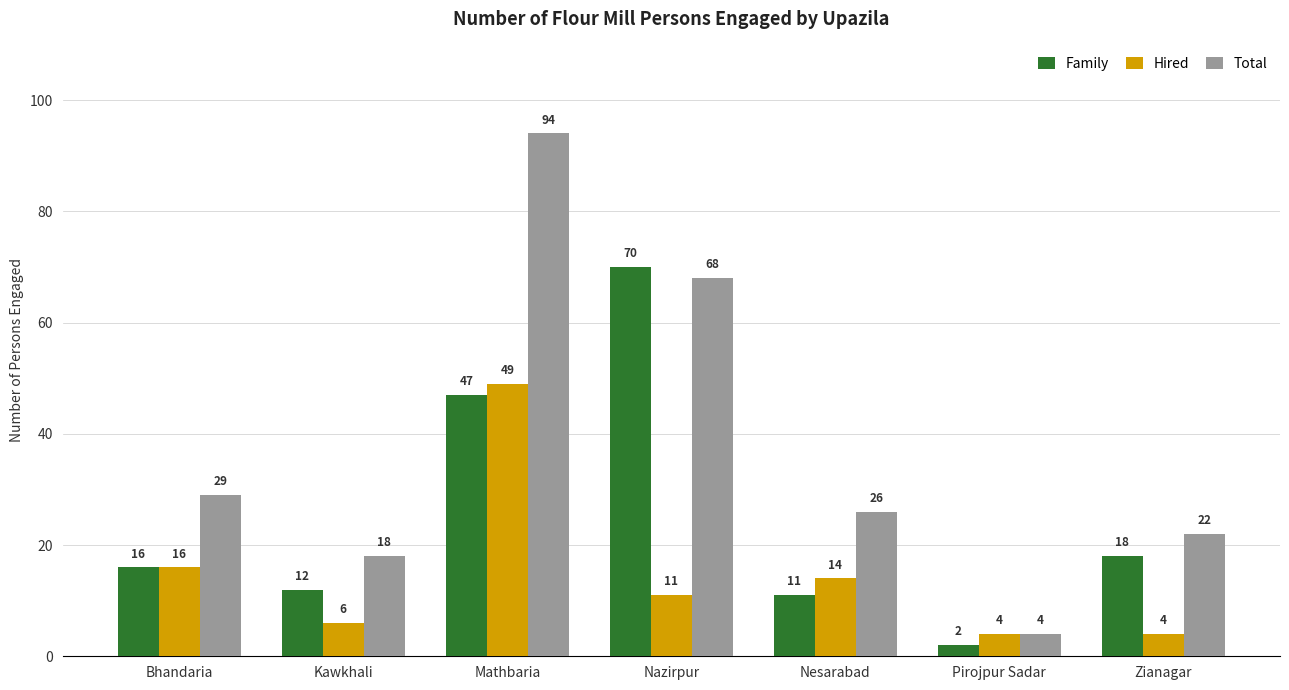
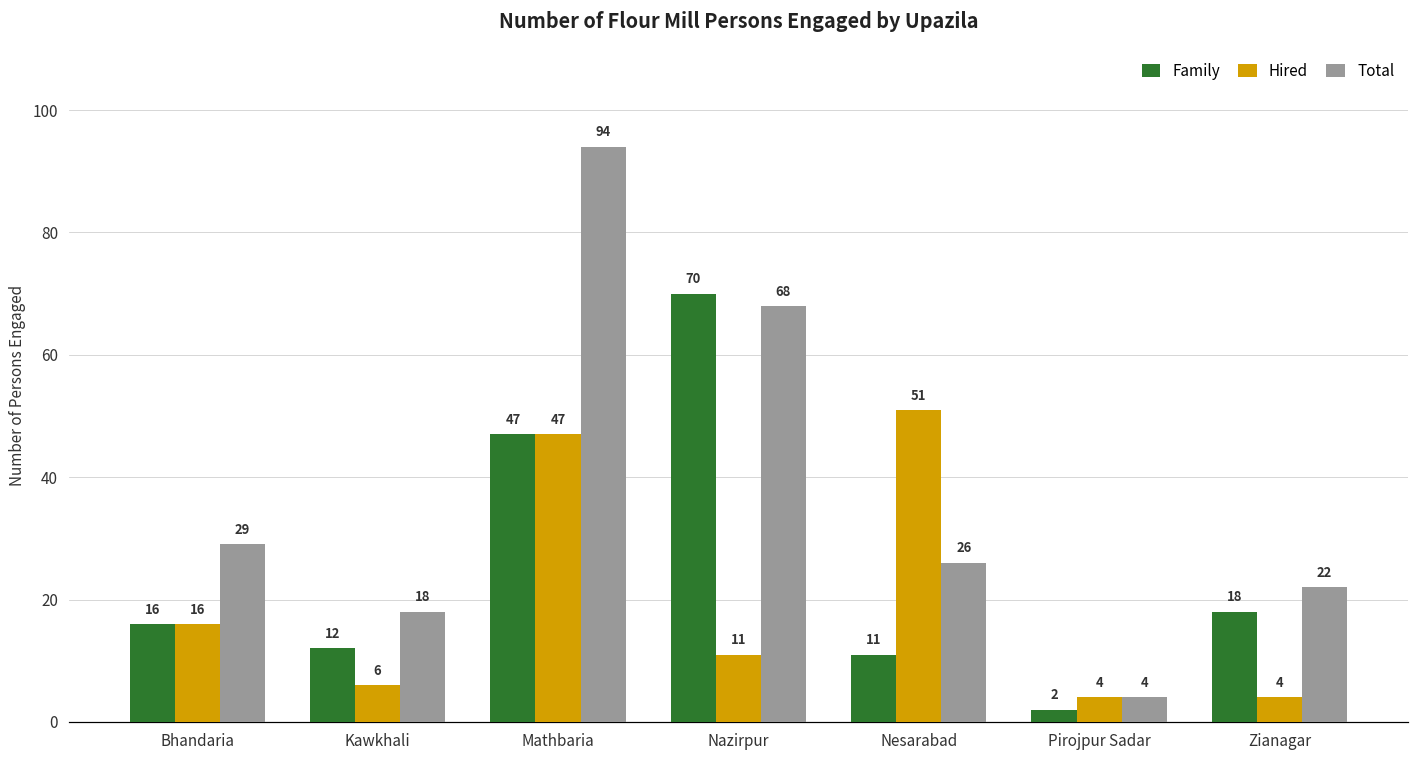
  {
    "Family": {
      "Bhandaria": 16,
      "Kawkhali": 12,
      "Mathbaria": 47,
      "Nazirpur": 70,
      "Nesarabad": 11,
      "Pirojpur Sadar": 2,
      "Zianagar": 18
    },
    "Hired": {
      "Bhandaria": 16,
      "Kawkhali": 6,
-     "Mathbaria": 49,
+     "Mathbaria": 47,
      "Nazirpur": 11,
-     "Nesarabad": 14,
+     "Nesarabad": 51,
      "Pirojpur Sadar": 4,
      "Zianagar": 4
    },
    "Total": {
      "Bhandaria": 29,
      "Kawkhali": 18,
      "Mathbaria": 94,
      "Nazirpur": 68,
      "Nesarabad": 26,
      "Pirojpur Sadar": 4,
      "Zianagar": 22
    }
  }
